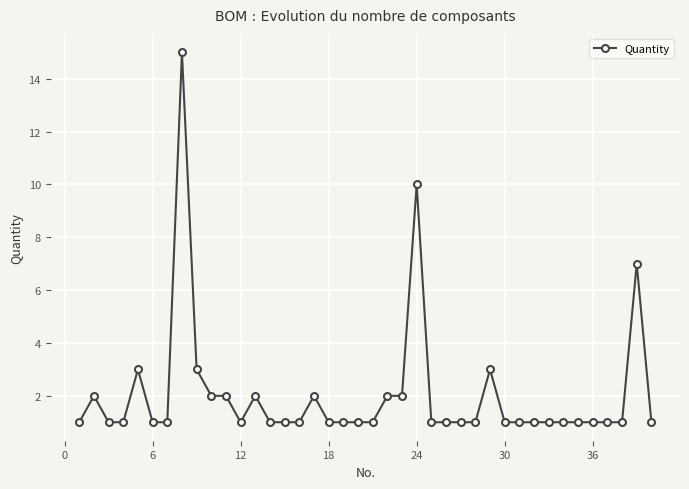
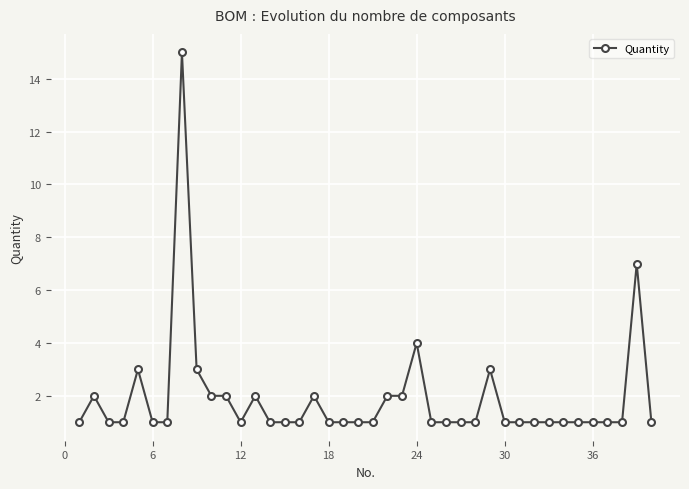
  {
    "6": 1,
    "12": 1,
    "18": 1,
-   "24": 10,
+   "24": 4,
    "30": 1,
    "36": 1
  }
